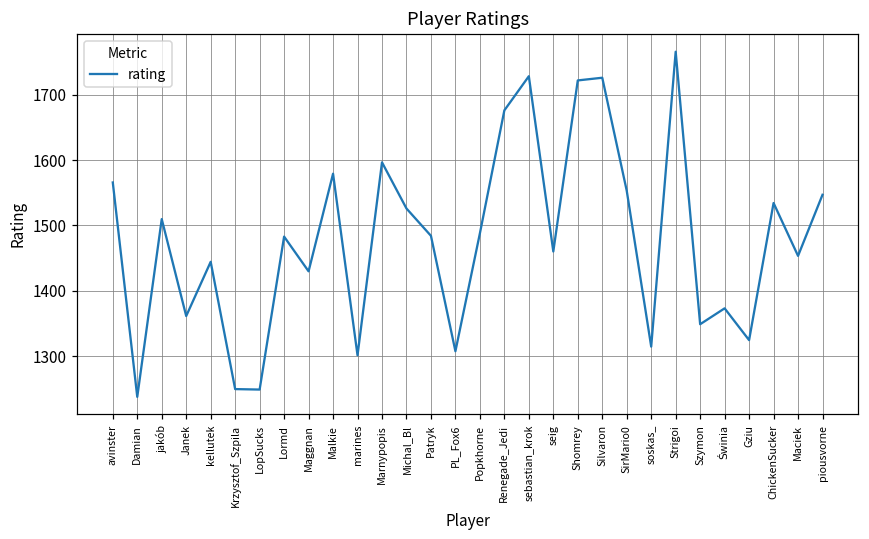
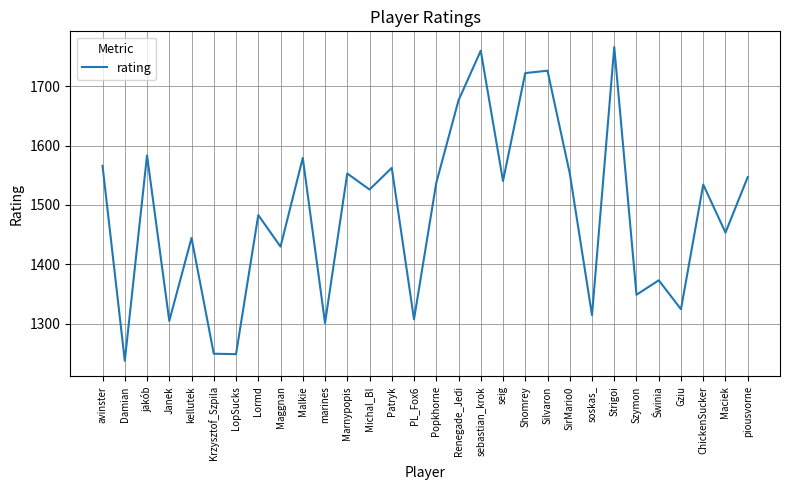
  {
    "avinster": 1570,
    "Damian": 1240,
-   "jakób": 1510,
-   "Janek": 1360,
+   "jakób": 1580,
+   "Janek": 1300,
    "kellutek": 1440,
    "Krzysztof_Szpila": 1250,
    "LopSucks": 1250,
    "Lormd": 1480,
    "Maggnan": 1430,
    "Malkie": 1580,
    "marines": 1300,
-   "Marnypopis": 1600,
+   "Marnypopis": 1550,
    "Michal_Bl": 1530,
-   "Patryk": 1480,
+   "Patryk": 1560,
    "PL_Fox6": 1310,
-   "Popkhorne": 1490,
+   "Popkhorne": 1540,
    "Renegade_Jedi": 1680,
-   "sebastian_krok": 1730,
-   "seig": 1460,
+   "sebastian_krok": 1760,
+   "seig": 1540,
    "Shomrey": 1720,
    "Silvaron": 1730,
    "SirMario0": 1550,
    "soskas_": 1310,
    "Strigoi": 1770,
    "Szymon": 1350,
    "Świnia": 1370,
    "Gziu": 1320,
    "ChickenSucker": 1530,
    "Maciek": 1450,
    "piousvorne": 1550
  }
